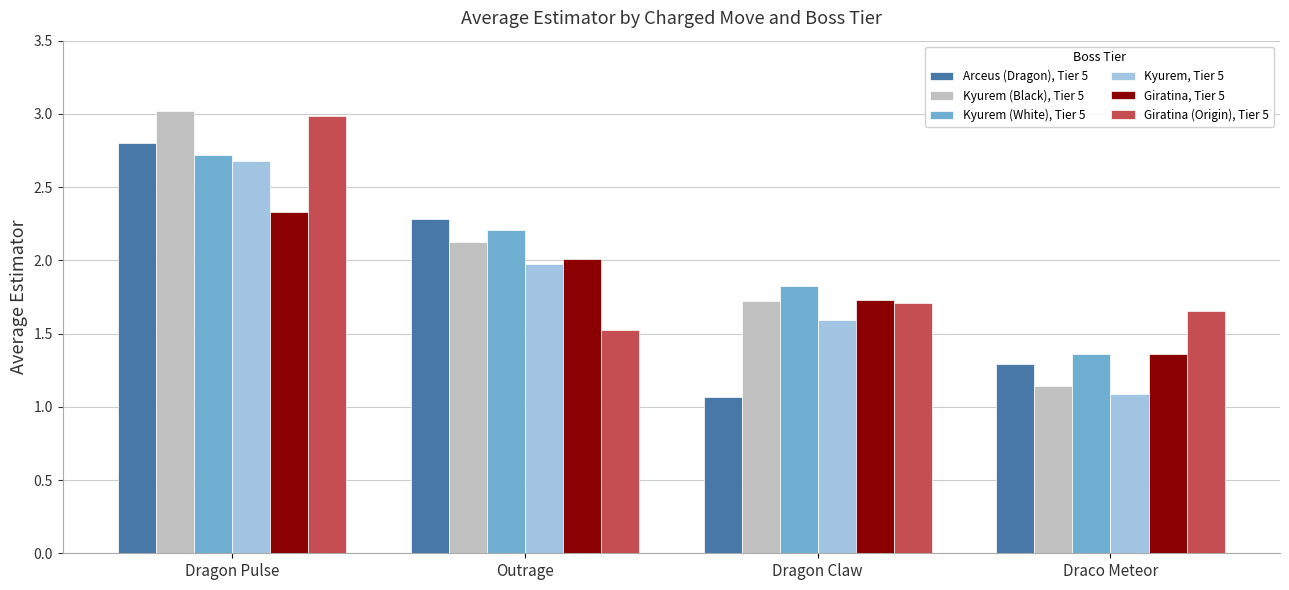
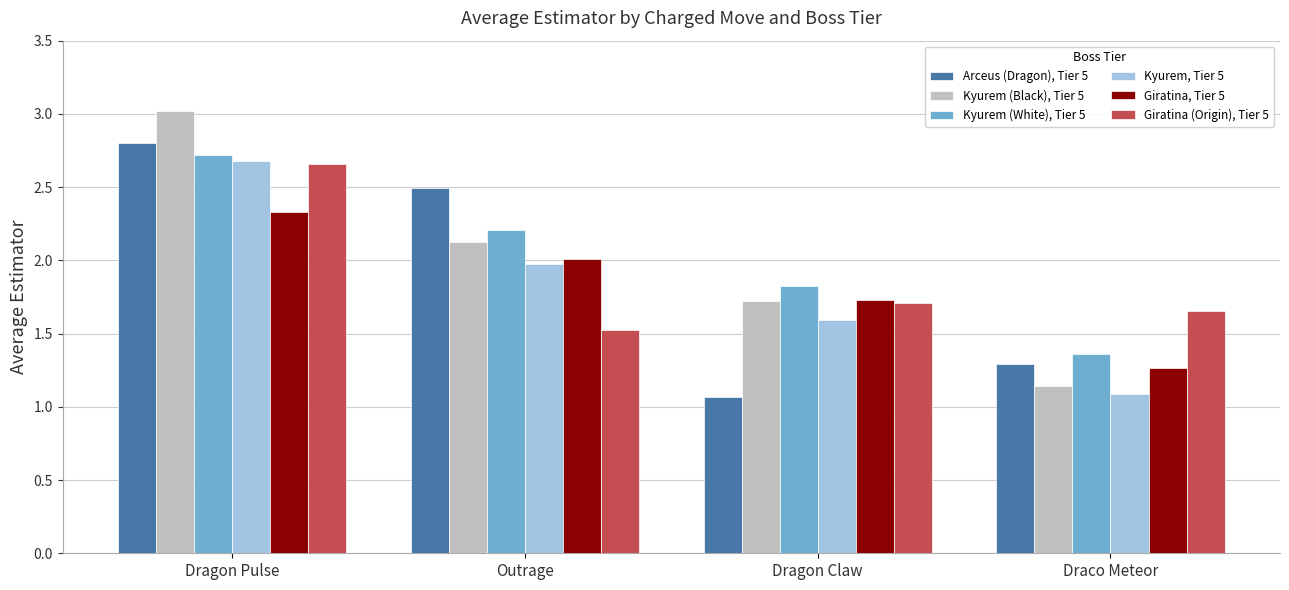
  {
    "Arceus (Dragon), Tier 5": {
      "Dragon Pulse": 2.80,
-     "Outrage": 2.28,
+     "Outrage": 2.49,
      "Dragon Claw": 1.07,
      "Draco Meteor": 1.29
    },
    "Giratina, Tier 5": {
      "Dragon Pulse": 2.33,
      "Outrage": 2.01,
      "Dragon Claw": 1.73,
-     "Draco Meteor": 1.36
+     "Draco Meteor": 1.26
    },
    "Giratina (Origin), Tier 5": {
-     "Dragon Pulse": 2.98,
+     "Dragon Pulse": 2.66,
      "Outrage": 1.53,
      "Dragon Claw": 1.71,
      "Draco Meteor": 1.65
    }
  }
